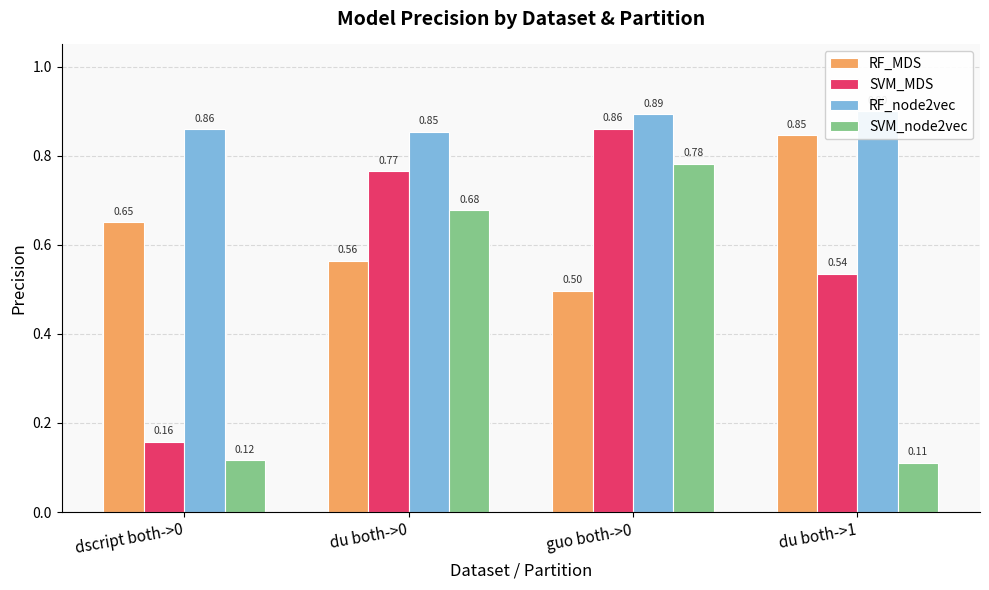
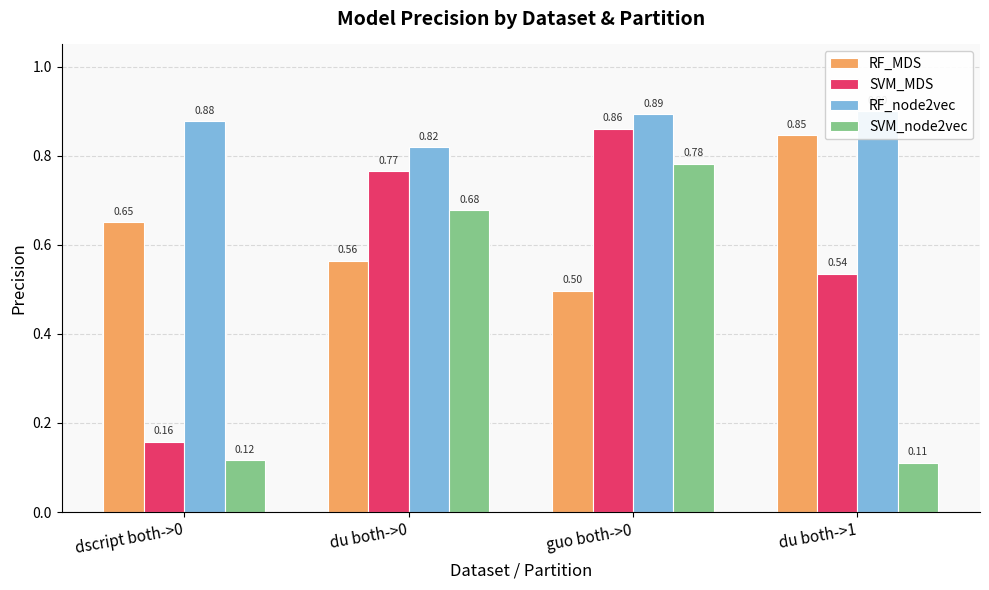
  {
    "RF_MDS": {
      "dscript both->0": 0.65,
      "du both->0": 0.56,
      "guo both->0": 0.50,
      "du both->1": 0.85
    },
    "SVM_MDS": {
      "dscript both->0": 0.16,
      "du both->0": 0.77,
      "guo both->0": 0.86,
      "du both->1": 0.54
    },
    "RF_node2vec": {
-     "dscript both->0": 0.86,
-     "du both->0": 0.85,
+     "dscript both->0": 0.88,
+     "du both->0": 0.82,
      "guo both->0": 0.89
    },
    "SVM_node2vec": {
      "dscript both->0": 0.12,
      "du both->0": 0.68,
      "guo both->0": 0.78,
      "du both->1": 0.11
    }
  }
